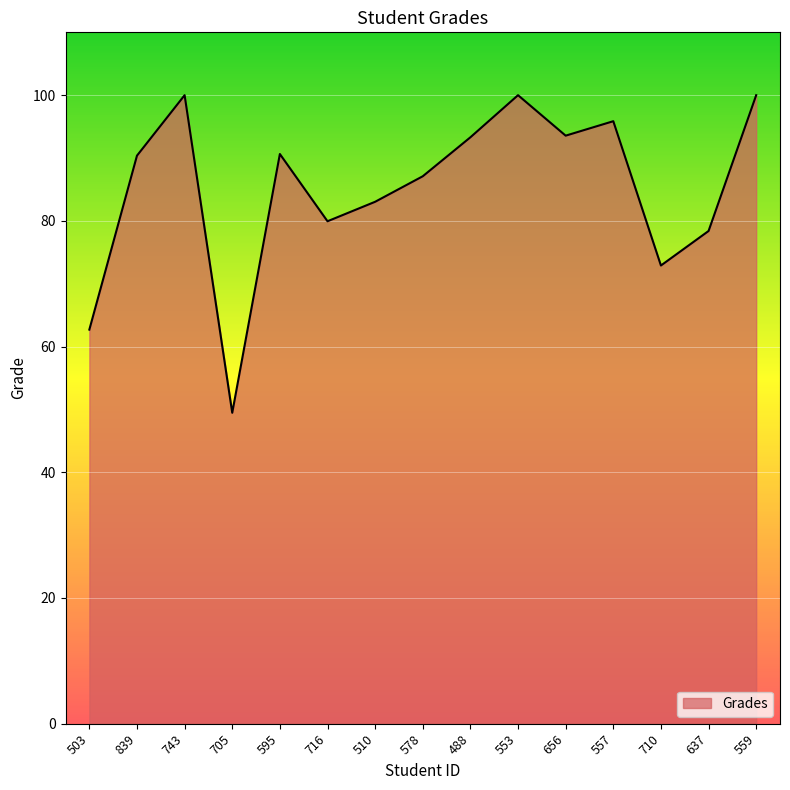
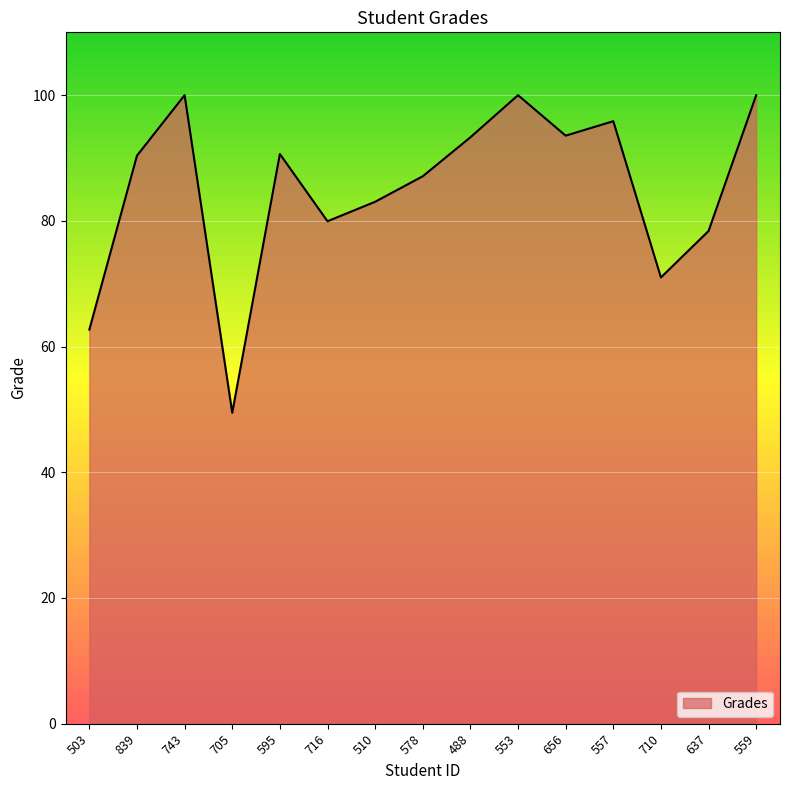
  {
    "503": 63,
    "839": 90,
    "743": 100,
    "705": 49,
    "595": 91,
    "716": 80,
    "510": 83,
    "578": 87,
    "488": 93,
    "553": 100,
    "656": 94,
    "557": 96,
-   "710": 73,
+   "710": 71,
    "637": 78,
    "559": 100
  }
